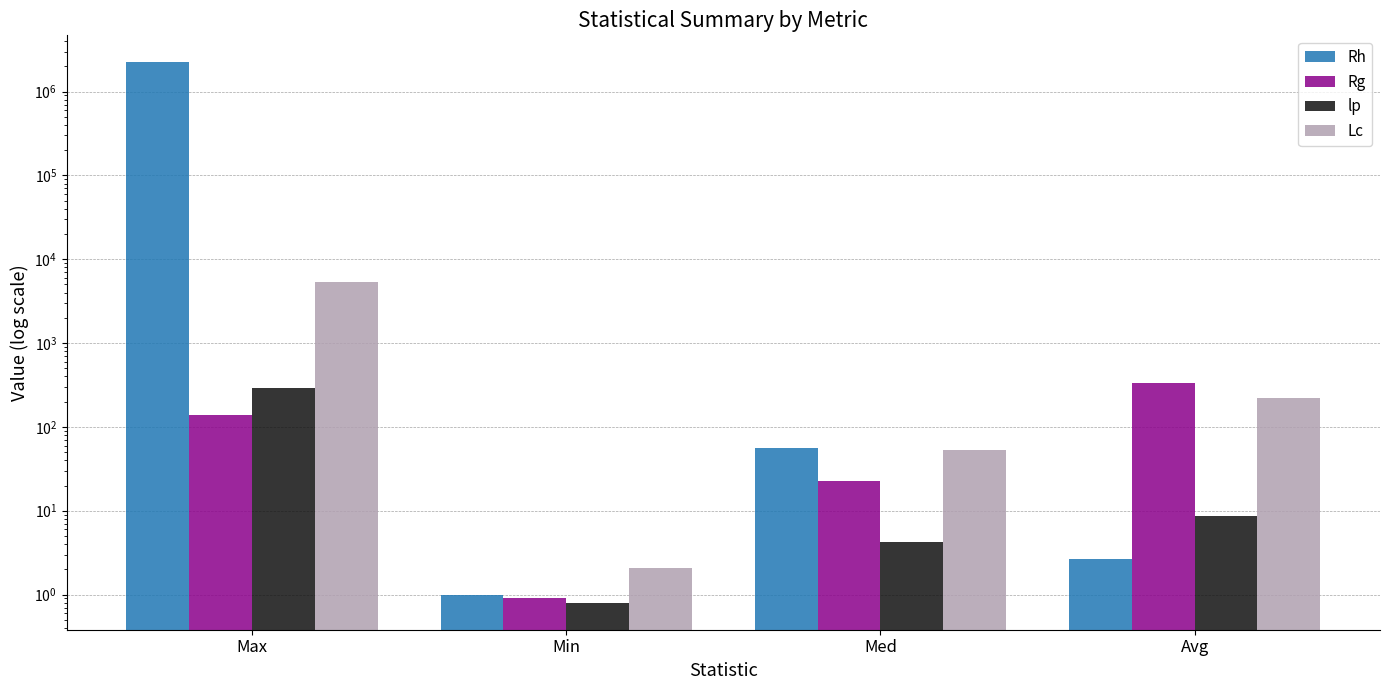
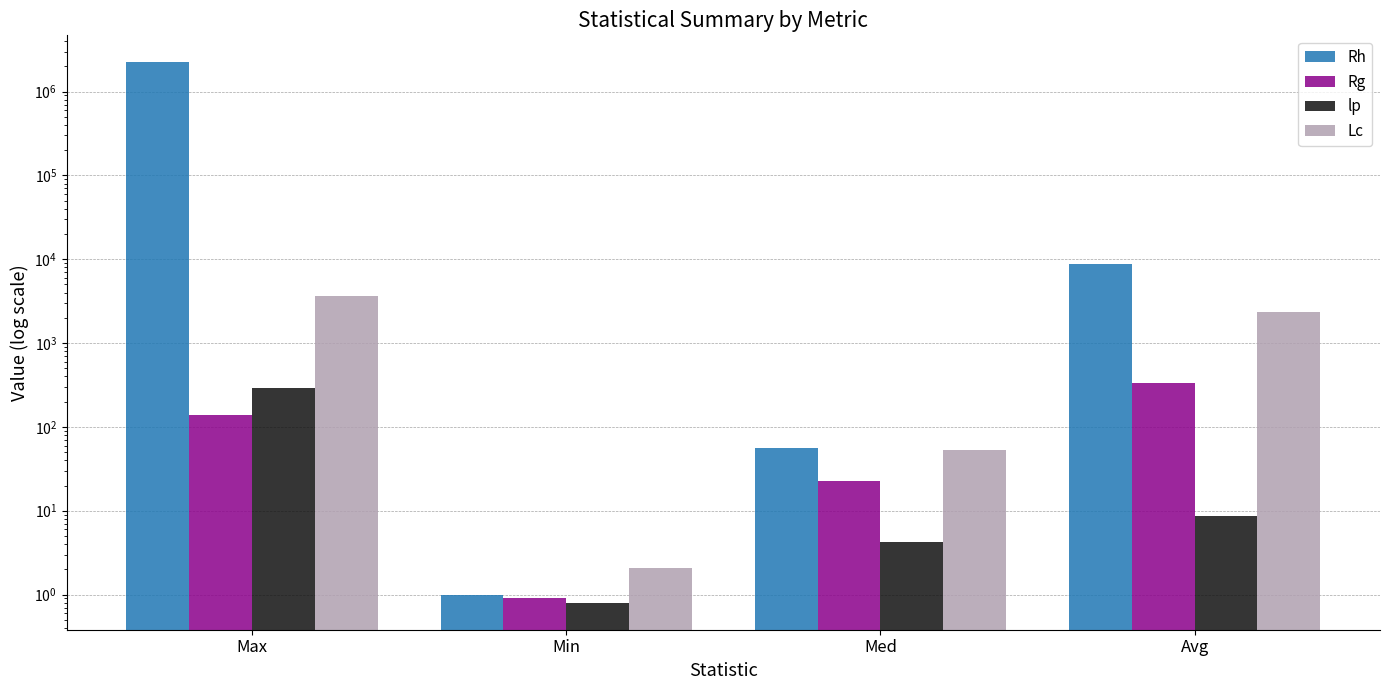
  {
    "Rh": {
      "Max": 2200000,
      "Min": 1.0,
      "Med": 60,
-     "Avg": 2.7
+     "Avg": 9000
    },
    "Rg": {
      "Max": 140,
      "Min": 0.9,
      "Med": 23,
      "Avg": 330
    },
    "lp": {
      "Max": 290,
      "Min": 0.8,
      "Med": 4,
      "Avg": 9
    },
    "Lc": {
-     "Max": 5000,
+     "Max": 4000,
      "Min": 2,
      "Med": 50,
-     "Avg": 220
+     "Avg": 2300
    }
  }
